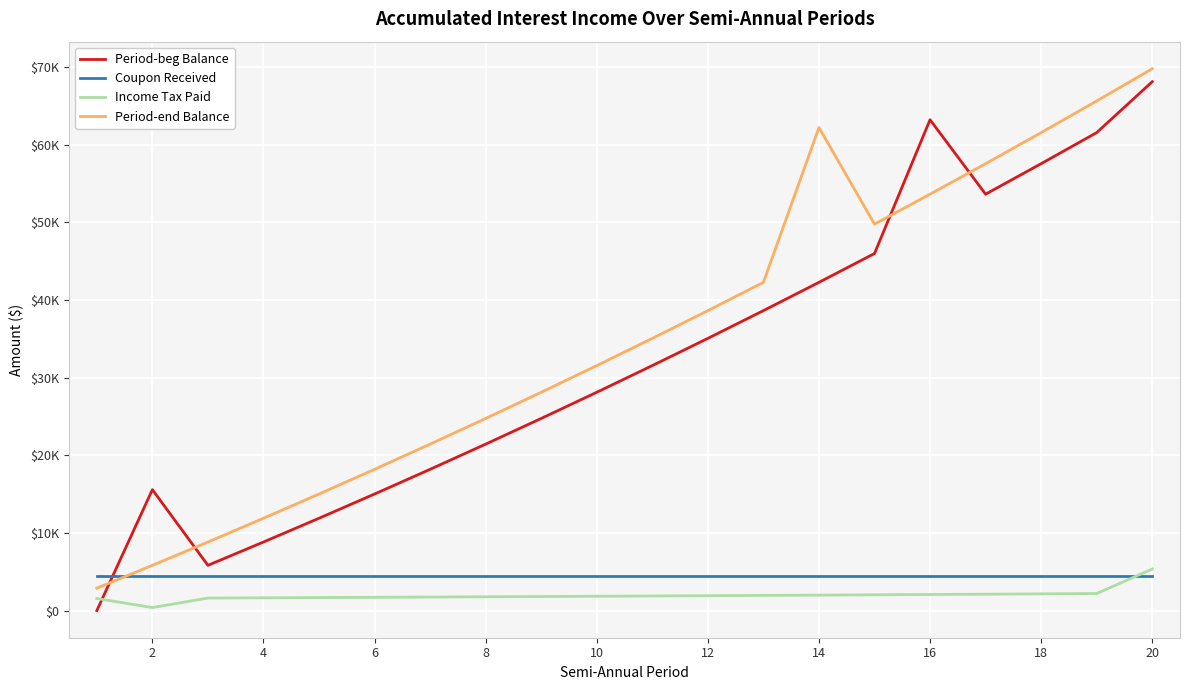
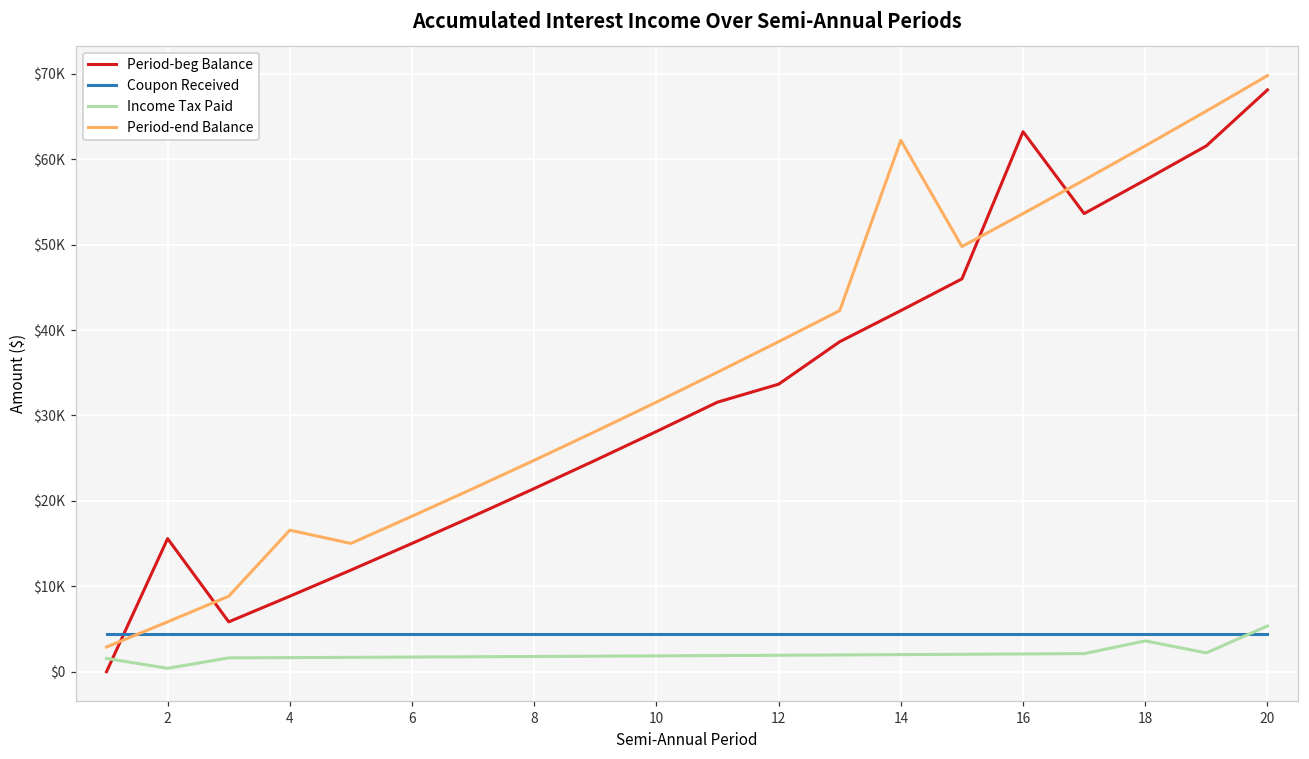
  {
    "Period-beg Balance": {
      "2": "$16000",
      "4": "$9000",
      "6": "$15000",
      "8": "$21000",
      "10": "$28000",
-     "12": "$35000",
+     "12": "$34000",
      "14": "$42000",
      "16": "$63000",
      "18": "$58000",
      "20": "$68000"
    },
    "Coupon Received": {
      "2": "$4000",
      "4": "$4000",
      "6": "$4000",
      "8": "$4000",
      "10": "$4000",
      "12": "$4000",
      "14": "$4000",
      "16": "$4000",
      "18": "$4000",
      "20": "$4000"
    },
    "Income Tax Paid": {
      "2": "$0",
      "4": "$2000",
      "6": "$2000",
      "8": "$2000",
      "10": "$2000",
      "12": "$2000",
      "14": "$2000",
      "16": "$2000",
-     "18": "$2000",
+     "18": "$4000",
      "20": "$5000"
    },
    "Period-end Balance": {
      "2": "$6000",
-     "4": "$12000",
+     "4": "$17000",
      "6": "$18000",
      "8": "$25000",
      "10": "$32000",
      "12": "$39000",
      "14": "$62000",
      "16": "$54000",
      "18": "$62000",
      "20": "$70000"
    }
  }
